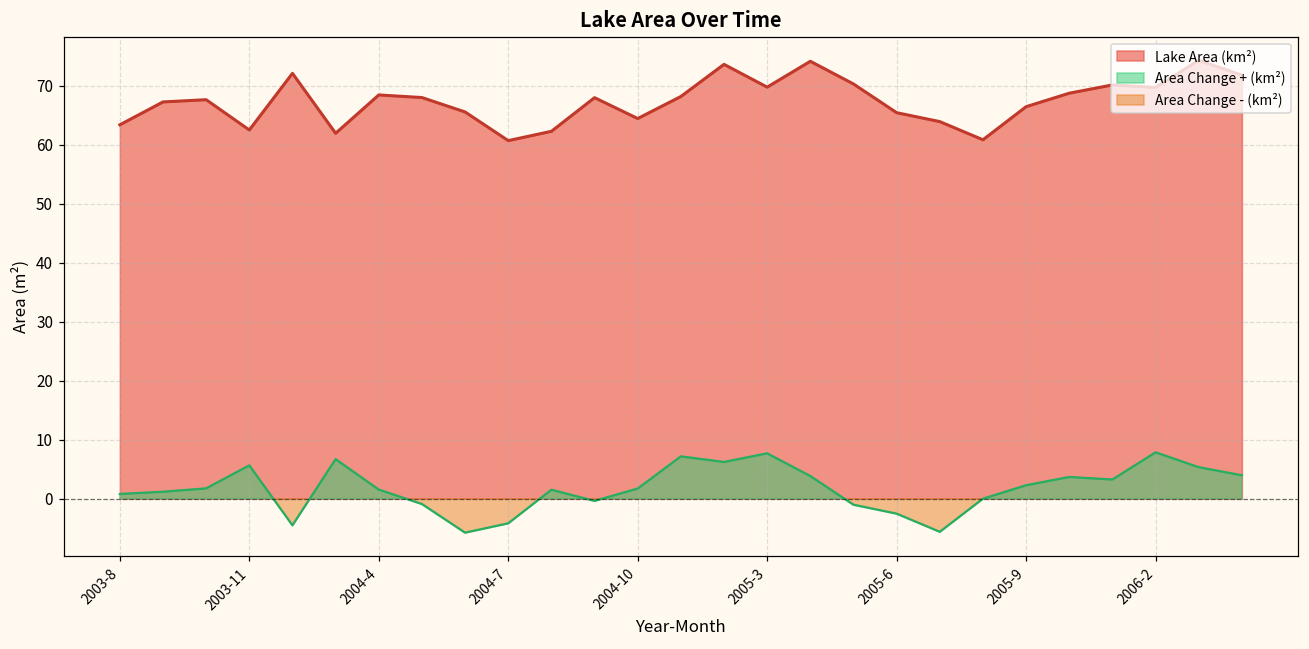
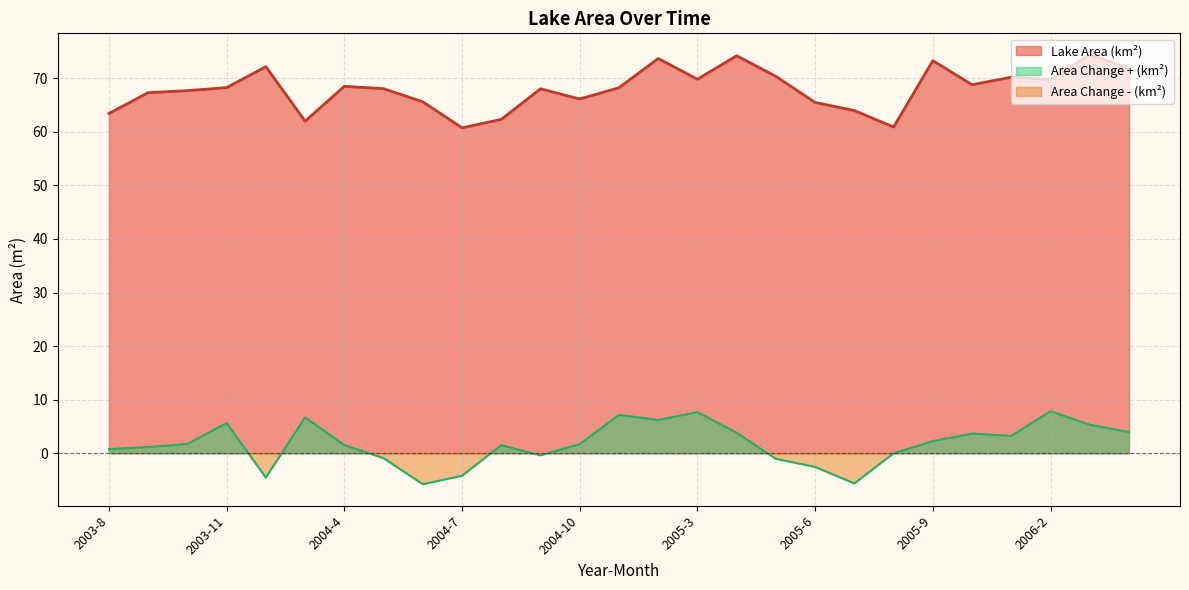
  {
    "Lake Area (km²)": {
      "2003-8": 63,
-     "2003-11": 63,
+     "2003-11": 68,
      "2004-4": 68,
      "2004-7": 61,
-     "2004-10": 64,
+     "2004-10": 66,
      "2005-3": 70,
      "2005-6": 65,
-     "2005-9": 66
+     "2005-9": 73
    }
  }
